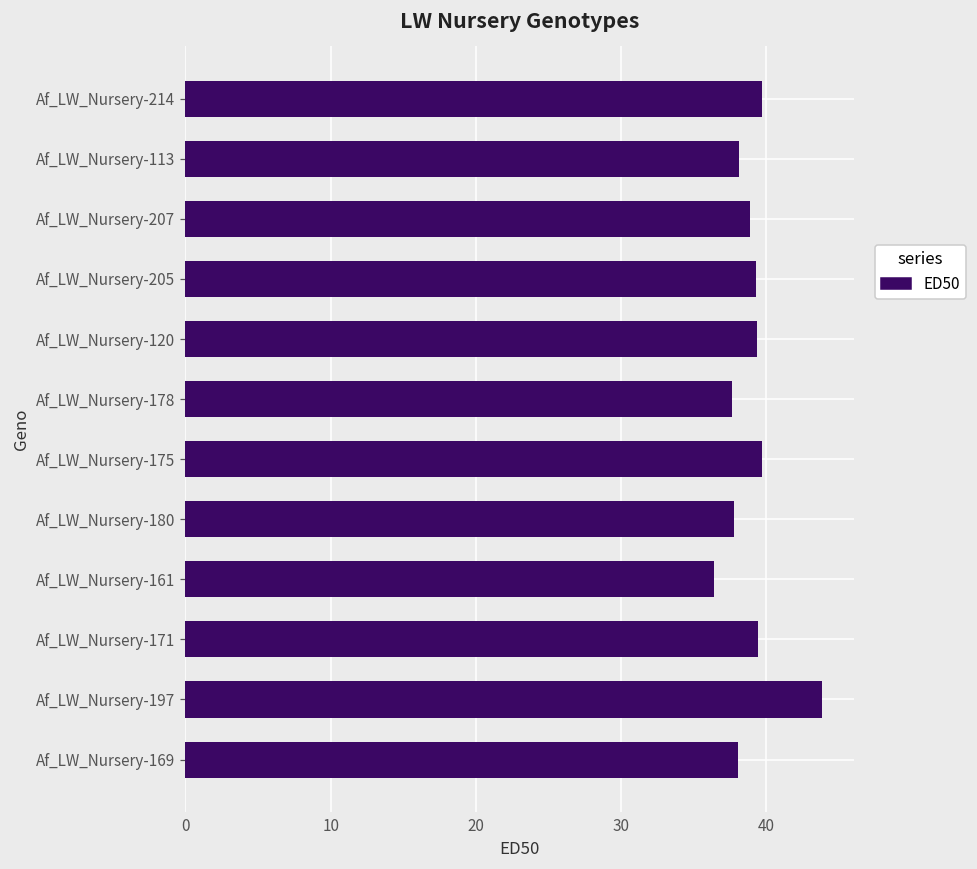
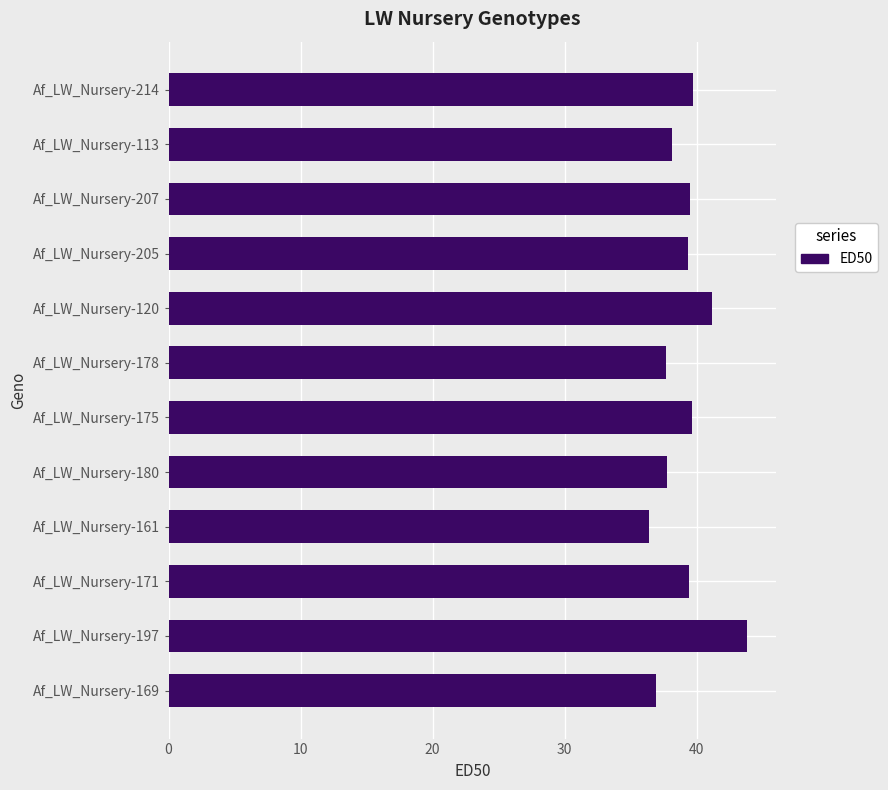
  {
    "Af_LW_Nursery-214": 39.7,
    "Af_LW_Nursery-113": 38.1,
-   "Af_LW_Nursery-207": 38.9,
+   "Af_LW_Nursery-207": 39.5,
    "Af_LW_Nursery-205": 39.3,
-   "Af_LW_Nursery-120": 39.3,
+   "Af_LW_Nursery-120": 41.2,
    "Af_LW_Nursery-178": 37.6,
    "Af_LW_Nursery-175": 39.7,
    "Af_LW_Nursery-180": 37.8,
    "Af_LW_Nursery-161": 36.4,
    "Af_LW_Nursery-171": 39.4,
    "Af_LW_Nursery-197": 43.8,
-   "Af_LW_Nursery-169": 38.0
+   "Af_LW_Nursery-169": 36.9
  }
